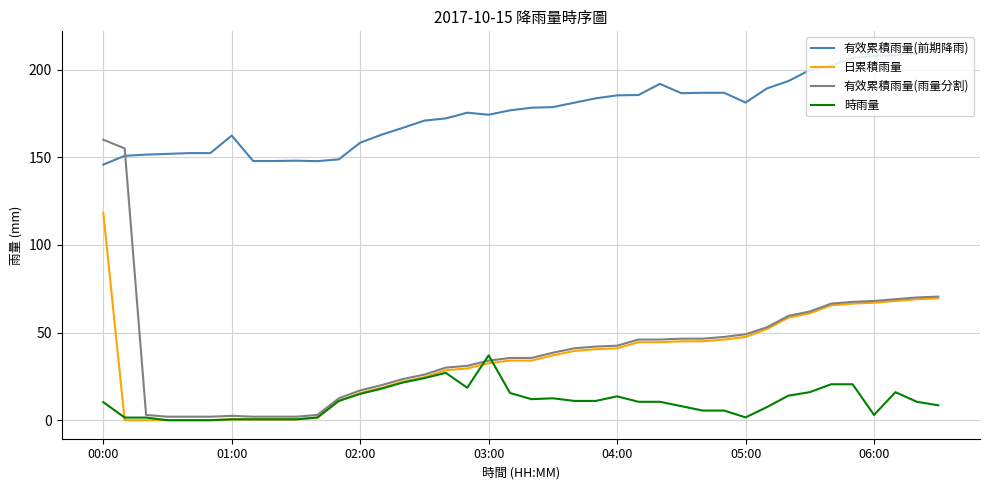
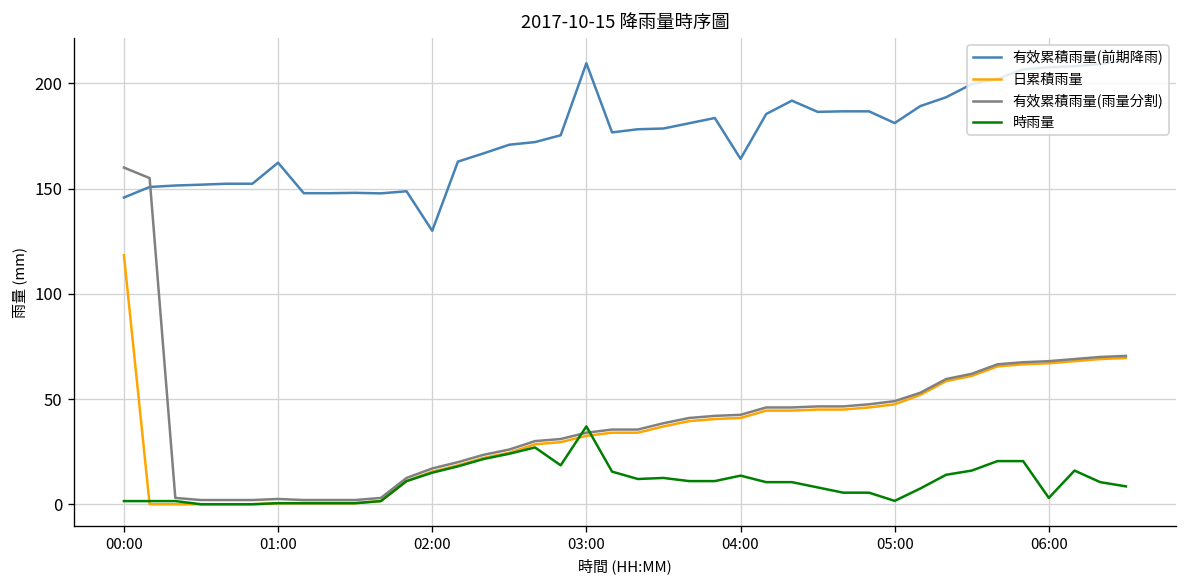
  {
    "有效累積雨量(前期降雨)": {
      "00:00": 146,
      "01:00": 162,
-     "02:00": 158,
-     "03:00": 174,
-     "04:00": 185,
+     "02:00": 130,
+     "03:00": 210,
+     "04:00": 164,
      "05:00": 181
    },
    "日累積雨量": {
      "00:00": 118,
      "03:00": 33,
      "04:00": 41,
      "05:00": 48
    },
    "有效累積雨量(雨量分割)": {
      "00:00": 160,
      "01:00": 3,
      "02:00": 17,
      "03:00": 34,
      "04:00": 43,
      "05:00": 49
    },
    "時雨量": {
-     "00:00": 10,
+     "00:00": 2,
      "03:00": 37,
      "04:00": 14,
      "05:00": 2,
      "06:00": 3
    }
  }
